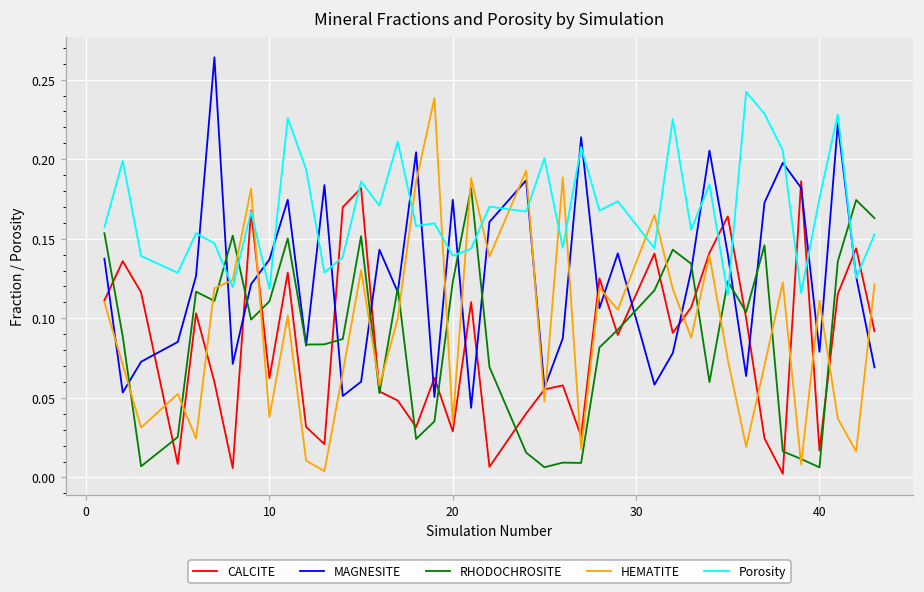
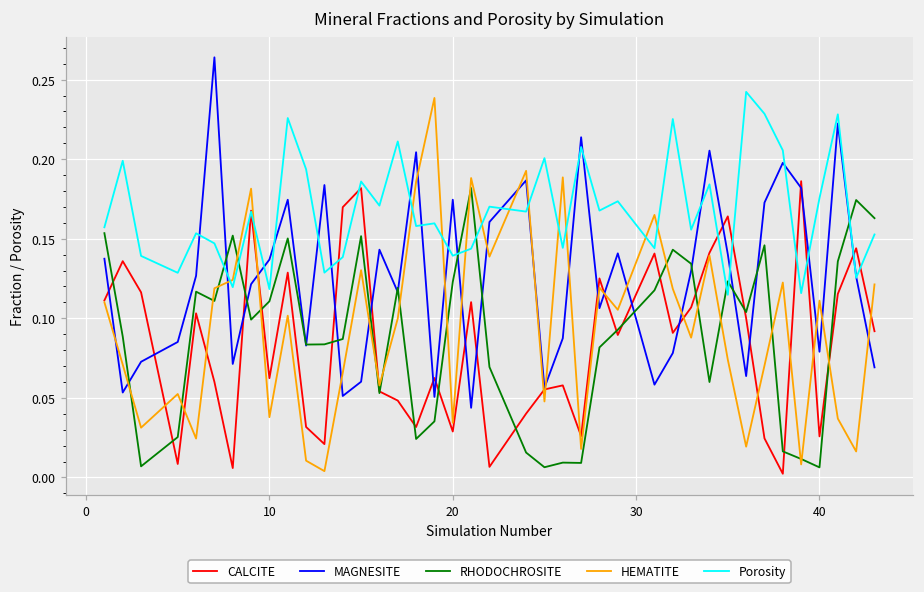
  {
    "CALCITE": {
      "10": 0.062,
      "20": 0.029,
-     "40": 0.017
+     "40": 0.026
    },
    "MAGNESITE": {
      "10": 0.137,
      "20": 0.175,
      "40": 0.079
    },
    "RHODOCHROSITE": {
      "10": 0.111,
      "20": 0.123,
      "40": 0.006
    },
    "HEMATITE": {
      "10": 0.038,
      "20": 0.034,
      "40": 0.111
    },
    "Porosity": {
      "10": 0.118,
      "20": 0.139,
      "40": 0.176
    }
  }
